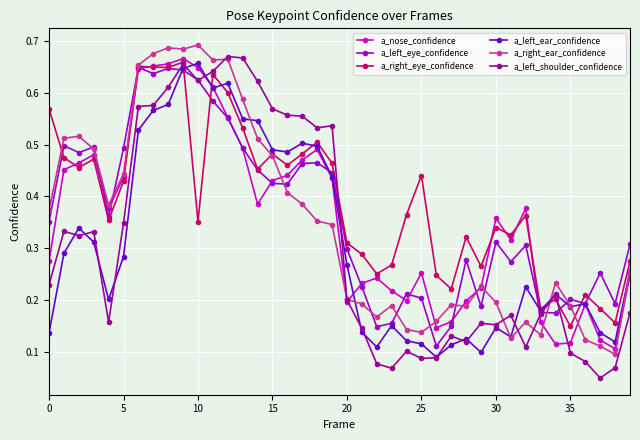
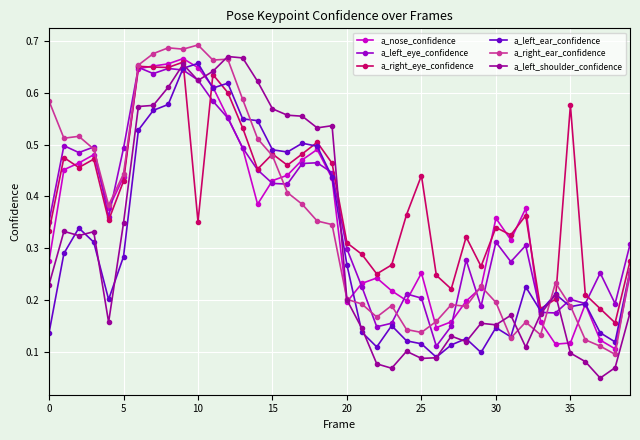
  {
    "a_right_eye_confidence": {
-     "0": 0.57,
+     "0": 0.33,
      "5": 0.43,
      "10": 0.35,
      "20": 0.31,
      "25": 0.44,
      "30": 0.34,
-     "35": 0.15
+     "35": 0.58
    },
    "a_right_ear_confidence": {
-     "0": 0.37,
+     "0": 0.58,
      "5": 0.44,
      "10": 0.69,
      "25": 0.14,
      "30": 0.20
    }
  }
